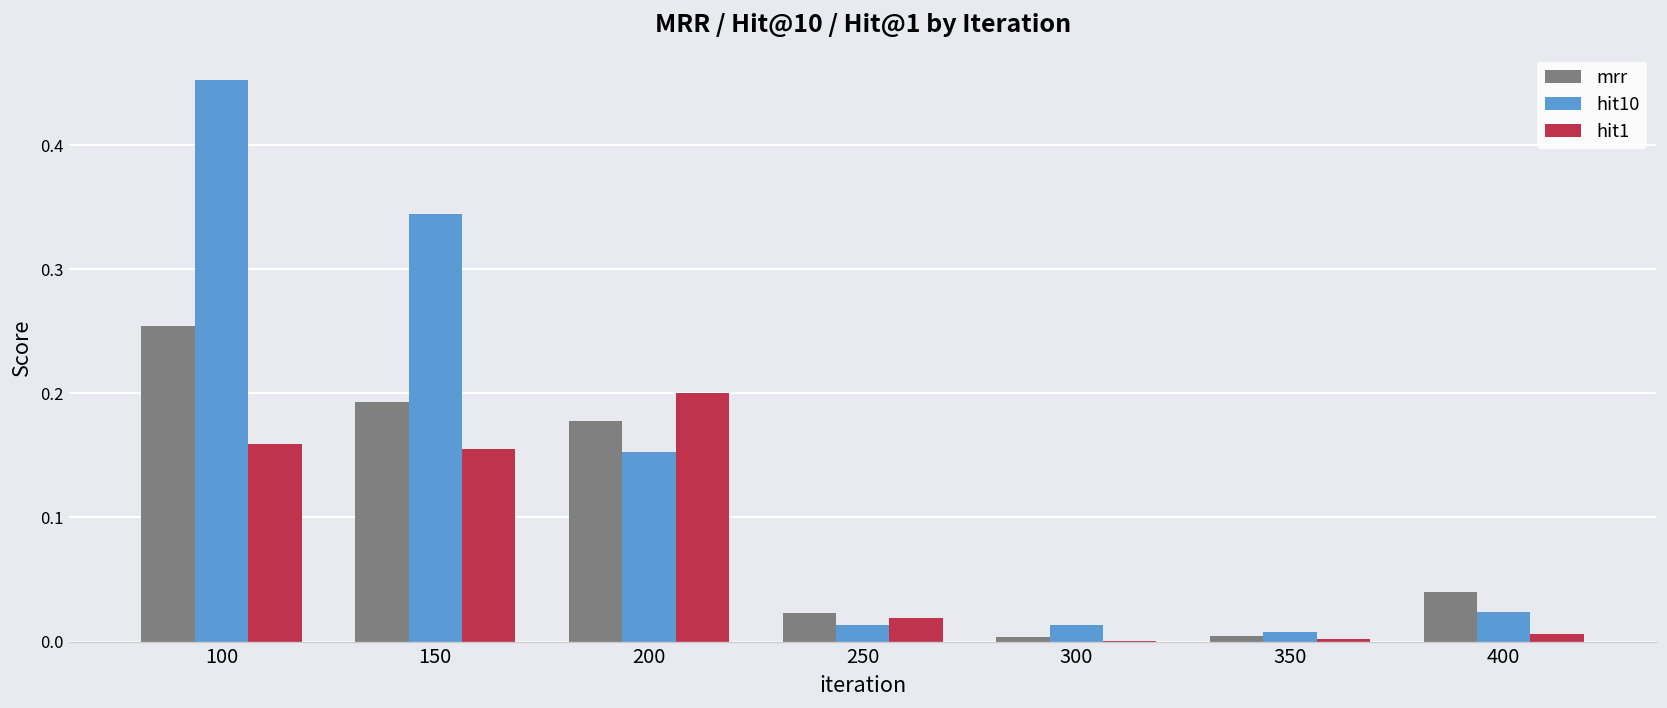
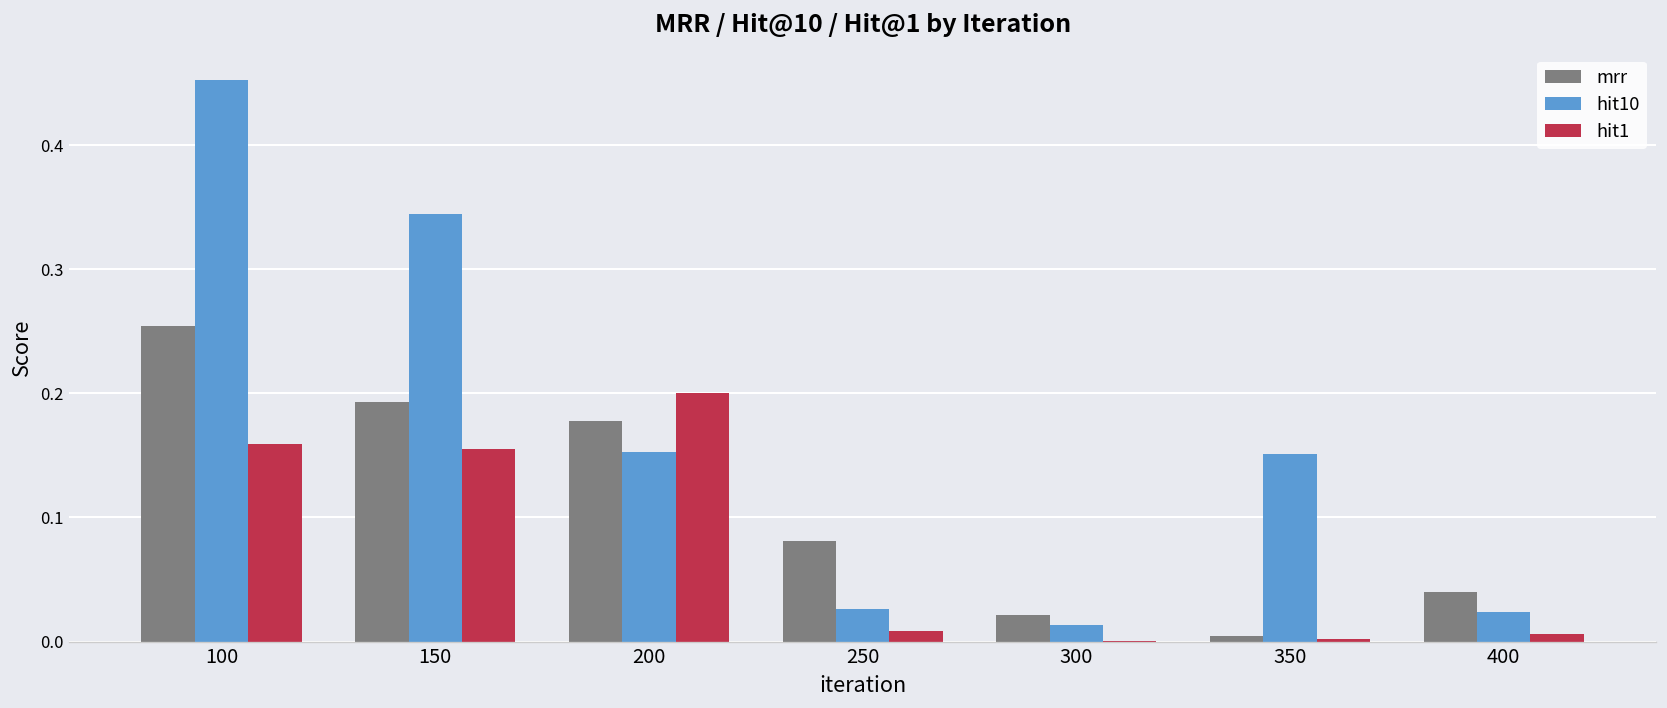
  {
    "mrr": {
      "100": 0.254,
      "150": 0.193,
      "200": 0.178,
-     "250": 0.023,
-     "300": 0.004,
+     "250": 0.081,
+     "300": 0.022,
      "350": 0.005,
      "400": 0.040
    },
    "hit10": {
      "100": 0.452,
      "150": 0.345,
      "200": 0.153,
-     "250": 0.014,
+     "250": 0.026,
      "300": 0.013,
-     "350": 0.008,
+     "350": 0.151,
      "400": 0.024
    },
    "hit1": {
      "100": 0.159,
      "150": 0.155,
      "200": 0.200,
-     "250": 0.019,
+     "250": 0.009,
      "400": 0.006
    }
  }
